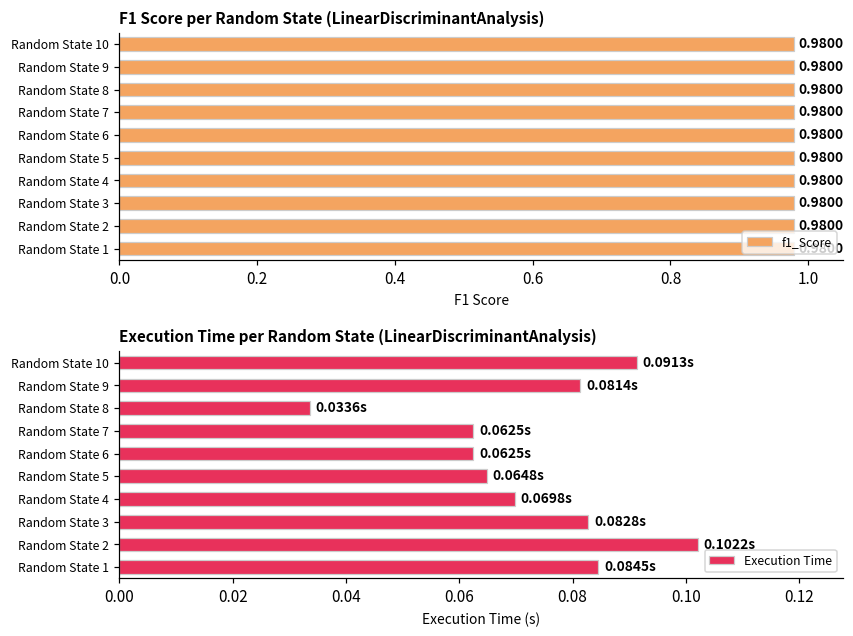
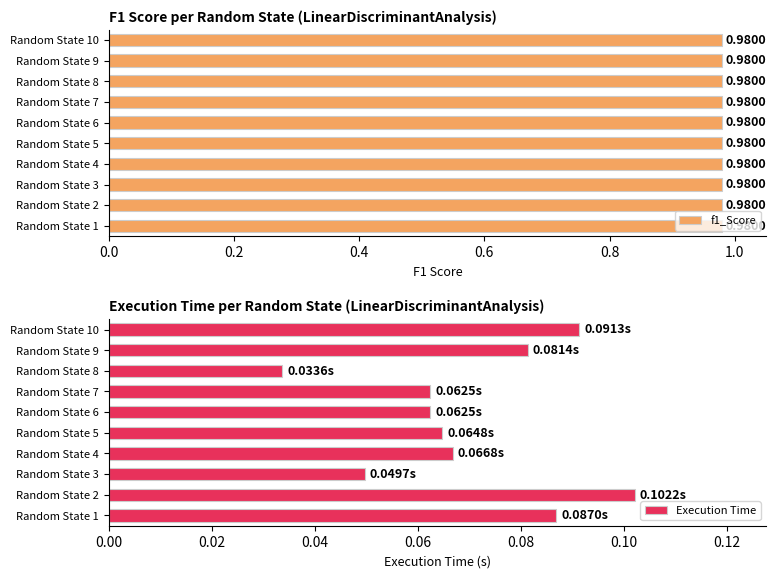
  {
    "F1 Score per Random State (LinearDiscriminantAnalysis)": {
      "Random State 10": "0.9800",
      "Random State 9": "0.9800",
      "Random State 8": "0.9800",
      "Random State 7": "0.9800",
      "Random State 6": "0.9800",
      "Random State 5": "0.9800",
      "Random State 4": "0.9800",
      "Random State 3": "0.9800"
    },
    "Execution Time per Random State (LinearDiscriminantAnalysis)": {
      "Random State 10": "0.0913s",
      "Random State 9": "0.0814s",
      "Random State 8": "0.0336s",
      "Random State 7": "0.0625s",
      "Random State 6": "0.0625s",
      "Random State 5": "0.0648s",
-     "Random State 4": "0.0698s",
-     "Random State 3": "0.0828s",
+     "Random State 4": "0.0668s",
+     "Random State 3": "0.0497s",
      "Random State 2": "0.1022s",
-     "Random State 1": "0.0845s"
+     "Random State 1": "0.0870s"
    }
  }
